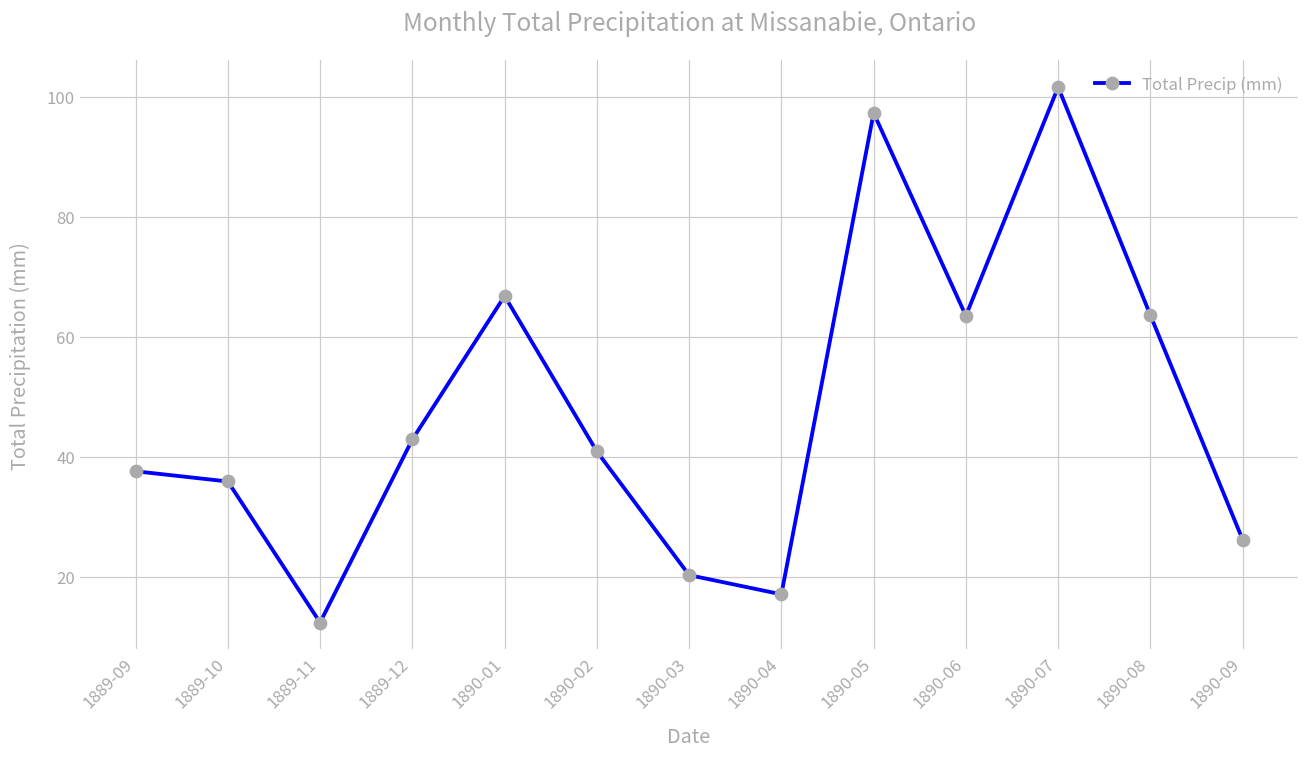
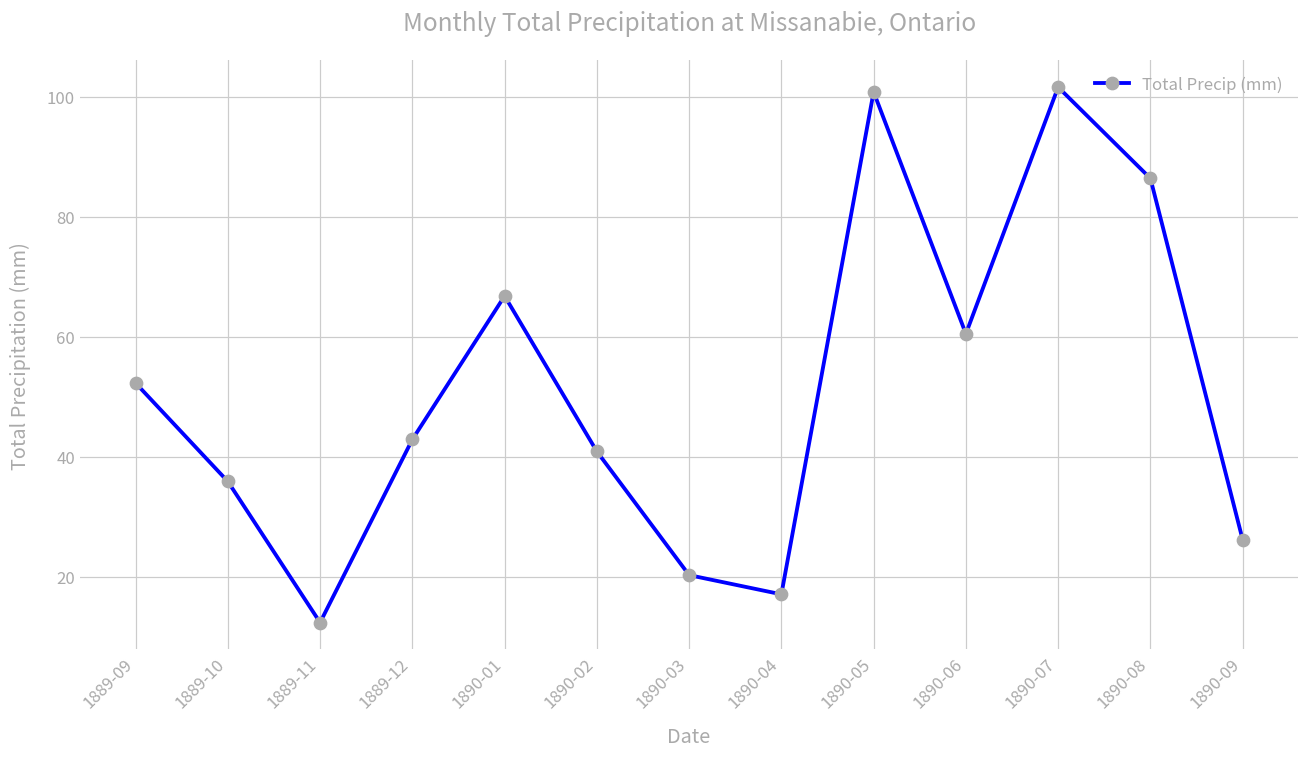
  {
-   "1889-09": 38,
+   "1889-09": 52,
    "1889-10": 36,
    "1889-11": 12,
    "1889-12": 43,
    "1890-01": 67,
    "1890-02": 41,
    "1890-03": 20,
    "1890-04": 17,
-   "1890-05": 97,
-   "1890-06": 64,
+   "1890-05": 101,
+   "1890-06": 61,
    "1890-07": 102,
-   "1890-08": 64,
+   "1890-08": 86,
    "1890-09": 26
  }
